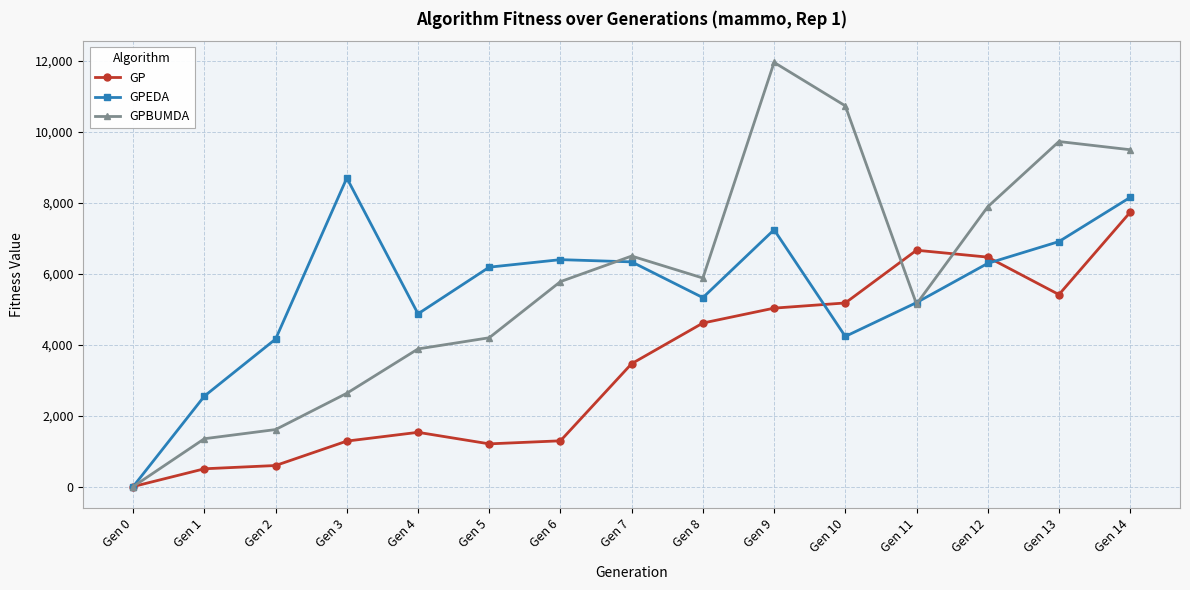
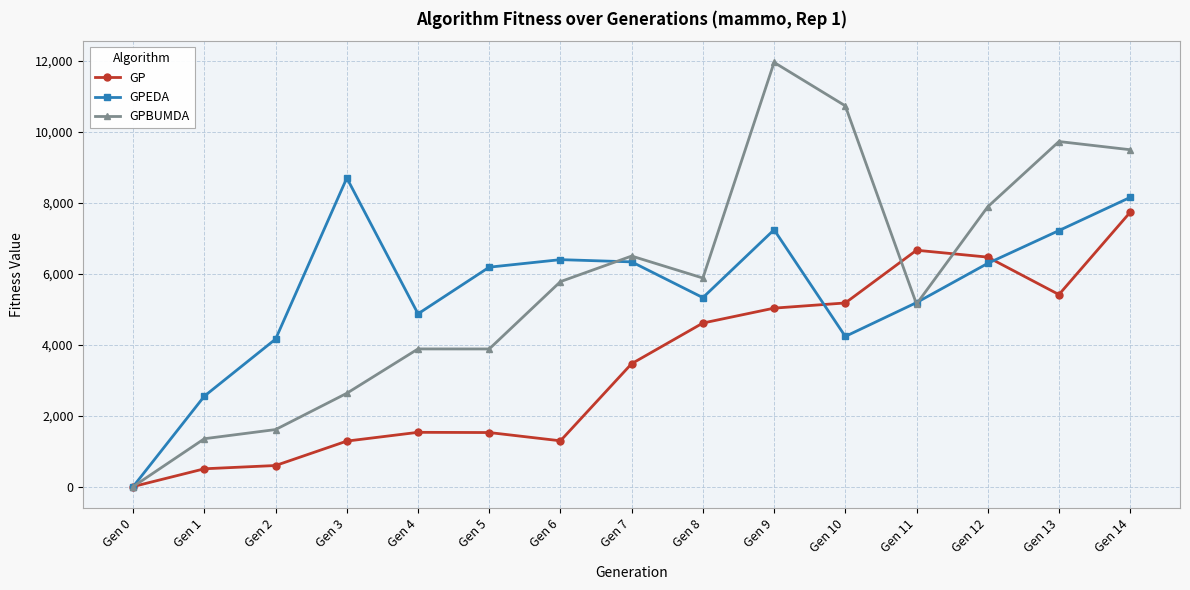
  {
    "GP": {
      "Gen 1": "500",
      "Gen 2": "600",
      "Gen 3": "1,300",
      "Gen 4": "1,500",
-     "Gen 5": "1,200",
+     "Gen 5": "1,500",
      "Gen 6": "1,300",
      "Gen 7": "3,500",
      "Gen 8": "4,600",
      "Gen 9": "5,000",
      "Gen 10": "5,200",
      "Gen 11": "6,700",
      "Gen 12": "6,500",
      "Gen 13": "5,400",
      "Gen 14": "7,700"
    },
    "GPEDA": {
      "Gen 1": "2,500",
      "Gen 2": "4,200",
      "Gen 3": "8,700",
      "Gen 4": "4,900",
      "Gen 5": "6,200",
      "Gen 6": "6,400",
      "Gen 7": "6,300",
      "Gen 8": "5,300",
      "Gen 9": "7,200",
      "Gen 10": "4,200",
      "Gen 12": "6,300",
-     "Gen 13": "6,900",
+     "Gen 13": "7,200",
      "Gen 14": "8,100"
    },
    "GPBUMDA": {
      "Gen 1": "1,300",
      "Gen 2": "1,600",
      "Gen 3": "2,600",
      "Gen 4": "3,900",
-     "Gen 5": "4,200",
+     "Gen 5": "3,900",
      "Gen 6": "5,800",
      "Gen 7": "6,500",
      "Gen 8": "5,900",
      "Gen 9": "11,900",
      "Gen 10": "10,700",
      "Gen 12": "7,900",
      "Gen 13": "9,700",
      "Gen 14": "9,500"
    }
  }
